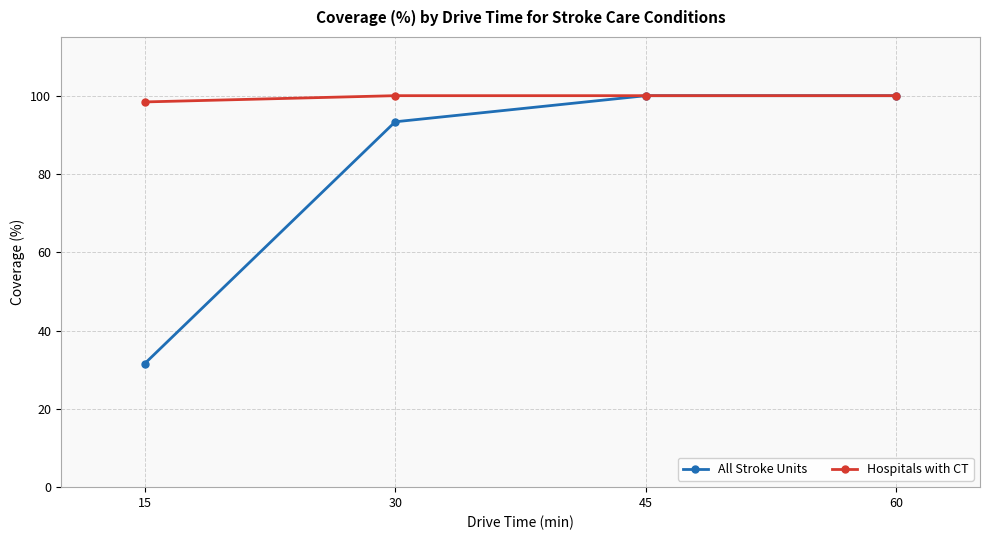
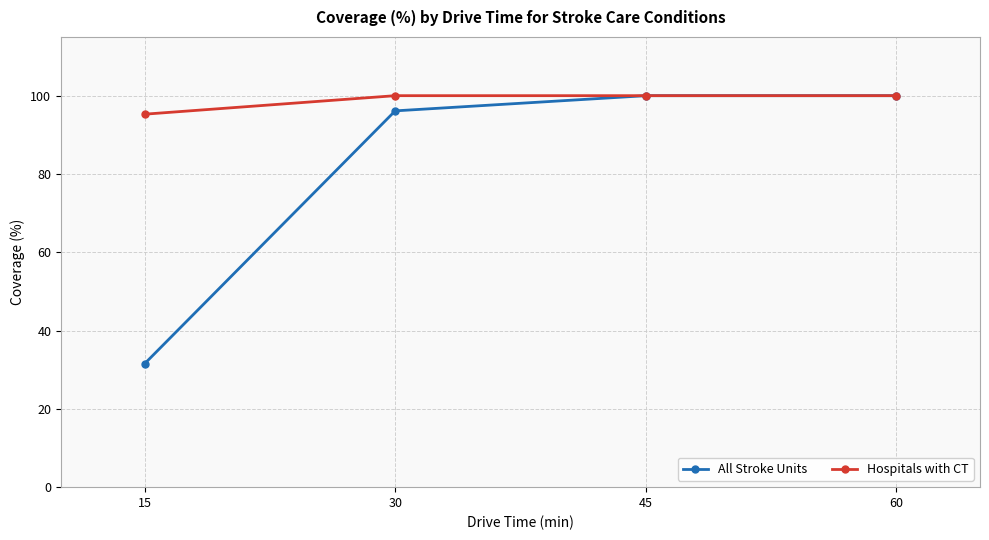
  {
    "All Stroke Units": {
      "15": 32,
-     "30": 93
+     "30": 96
    },
    "Hospitals with CT": {
-     "15": 98,
+     "15": 95,
      "30": 100
    }
  }
